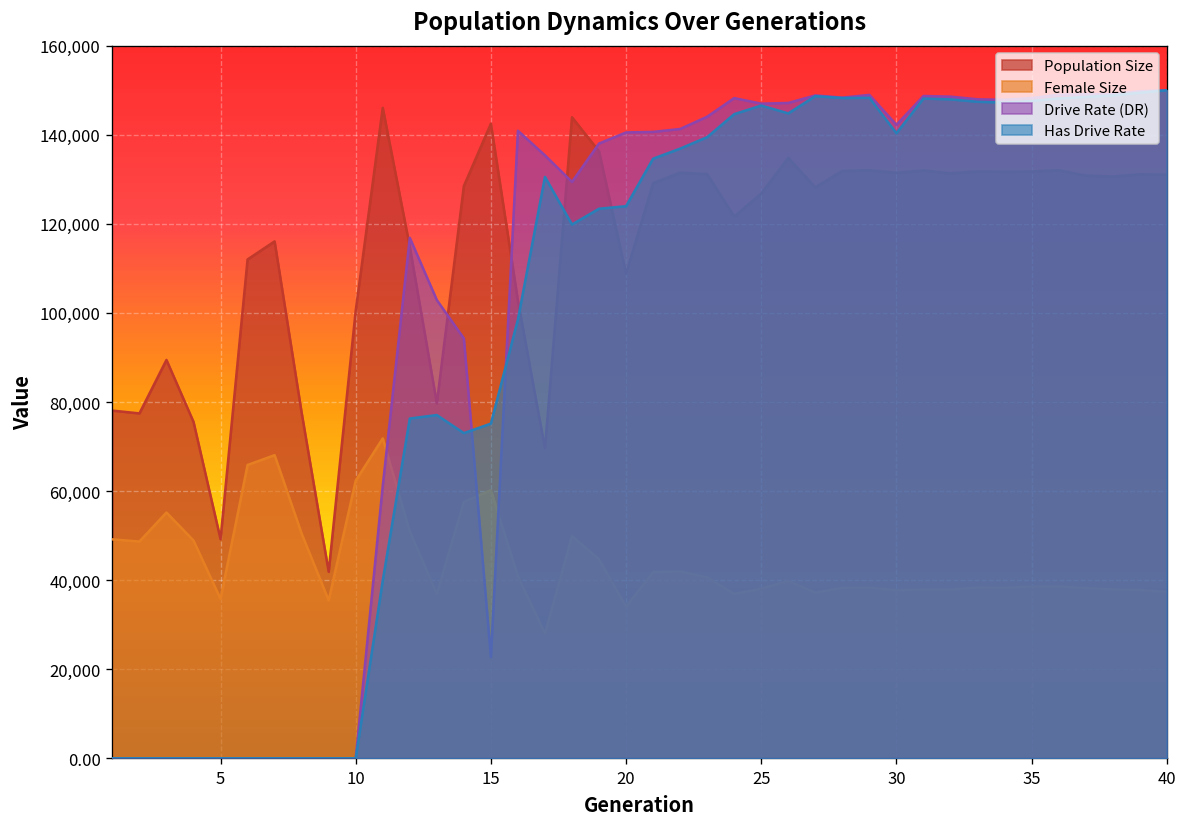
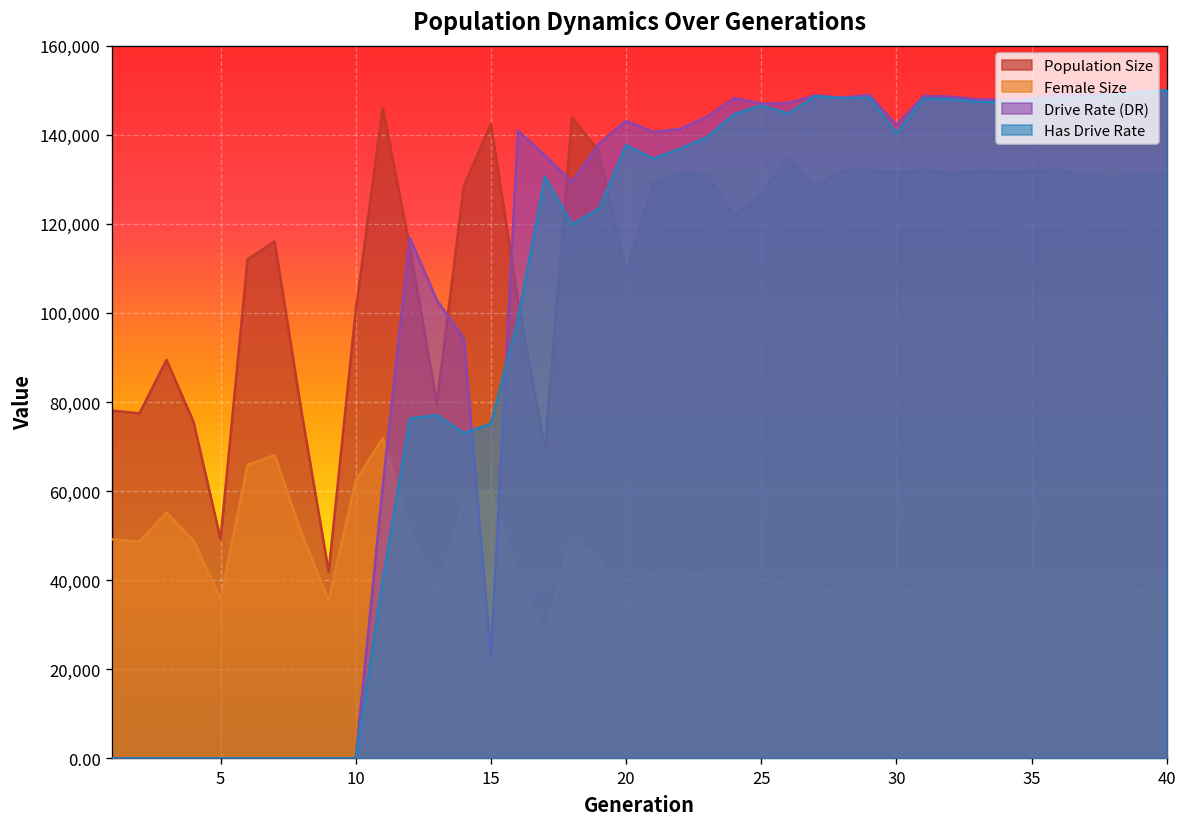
  {
    "Population Size": {
      "5": "49,000",
      "10": "100,000",
      "15": "142,000",
      "20": "109,000",
      "25": "127,000",
      "30": "131,000",
      "35": "132,000",
      "40": "131,000"
    },
    "Female Size": {
      "5": "36,000",
      "10": "62,000",
      "15": "60,000",
      "20": "34,000",
      "25": "38,000",
      "30": "38,000",
      "35": "39,000",
      "40": "37,000"
    },
    "Drive Rate (DR)": {
      "15": "23,000",
-     "20": "141,000",
+     "20": "143,000",
      "30": "142,000"
    },
    "Has Drive Rate": {
      "15": "75,000",
-     "20": "124,000",
+     "20": "138,000",
      "30": "140,000"
    }
  }
